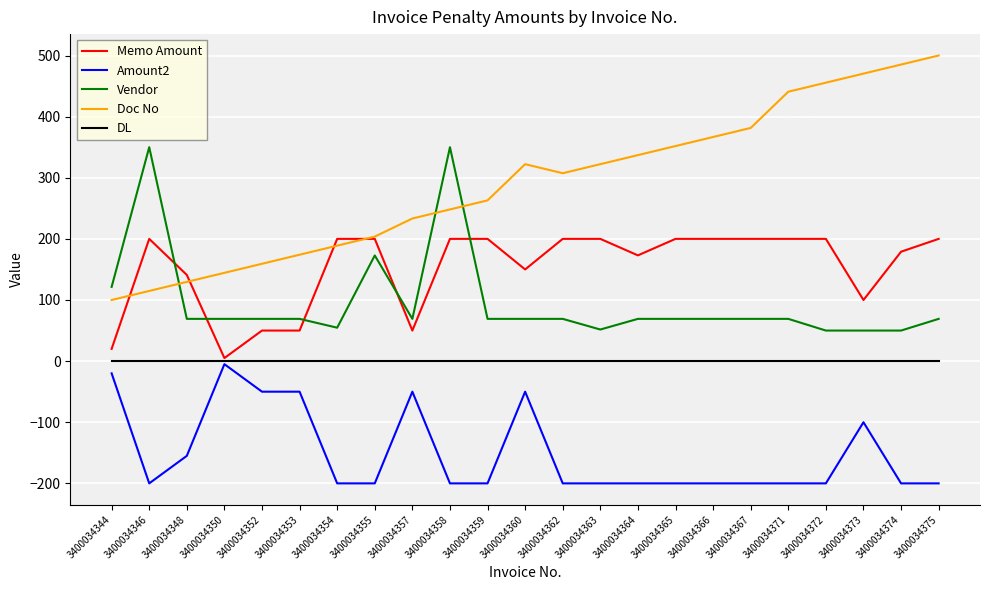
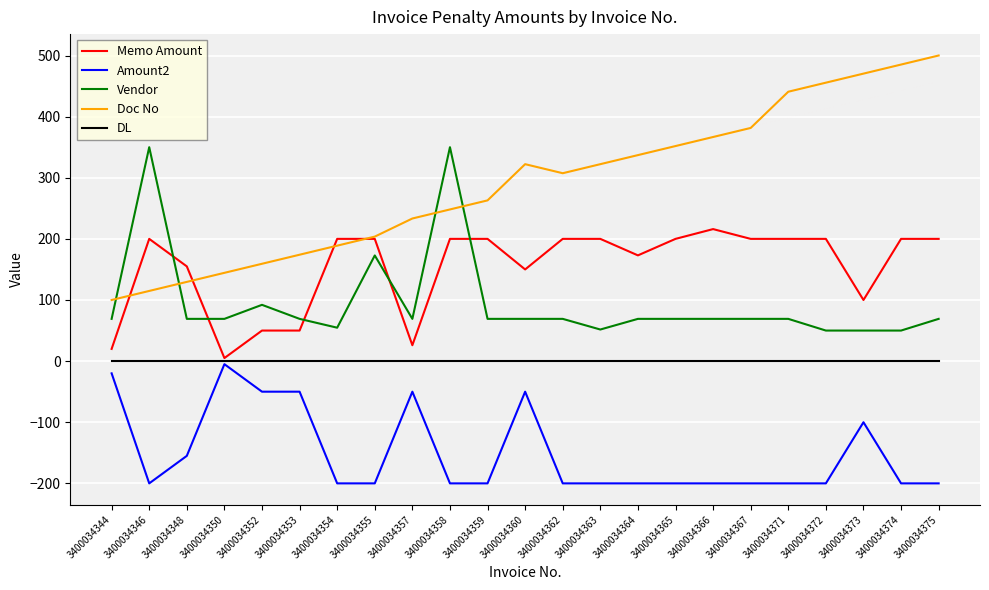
  {
    "Memo Amount": {
      "3400034344": 20,
      "3400034346": 200,
-     "3400034348": 140,
+     "3400034348": 160,
      "3400034350": 10,
      "3400034352": 50,
      "3400034353": 50,
      "3400034354": 200,
-     "3400034357": 50,
+     "3400034357": 30,
      "3400034358": 200,
      "3400034359": 200,
      "3400034360": 150,
      "3400034362": 200,
      "3400034363": 200,
      "3400034364": 170,
      "3400034365": 200,
-     "3400034366": 200,
+     "3400034366": 220,
      "3400034367": 200,
      "3400034371": 200,
      "3400034372": 200,
      "3400034373": 100,
-     "3400034374": 180,
+     "3400034374": 200,
      "3400034375": 200
    },
    "Amount2": {
      "3400034344": -20,
      "3400034346": -200,
      "3400034348": -160,
      "3400034350": -10,
      "3400034352": -50,
      "3400034353": -50,
      "3400034354": -200,
      "3400034355": -200,
      "3400034357": -50,
      "3400034358": -200,
      "3400034359": -200,
      "3400034360": -50,
      "3400034362": -200,
      "3400034363": -200,
      "3400034364": -200,
      "3400034365": -200,
      "3400034366": -200,
      "3400034367": -200,
      "3400034371": -200,
      "3400034372": -200,
      "3400034373": -100,
      "3400034374": -200,
      "3400034375": -200
    },
    "Vendor": {
-     "3400034344": 120,
+     "3400034344": 70,
      "3400034346": 350,
      "3400034348": 70,
      "3400034350": 70,
-     "3400034352": 70,
+     "3400034352": 90,
      "3400034353": 70,
      "3400034354": 50,
      "3400034355": 170,
      "3400034357": 70,
      "3400034358": 350,
      "3400034359": 70,
      "3400034360": 70,
      "3400034362": 70,
      "3400034363": 50,
      "3400034364": 70,
      "3400034365": 70,
      "3400034366": 70,
      "3400034367": 70,
      "3400034371": 70,
      "3400034372": 50,
      "3400034373": 50,
      "3400034374": 50,
      "3400034375": 70
    },
    "Doc No": {
      "3400034344": 100,
      "3400034346": 110,
      "3400034348": 130,
      "3400034350": 140,
      "3400034352": 160,
      "3400034353": 170,
      "3400034354": 190,
      "3400034357": 230,
      "3400034358": 250,
      "3400034359": 260,
      "3400034360": 320,
      "3400034362": 310,
      "3400034363": 320,
      "3400034364": 340,
      "3400034365": 350,
      "3400034366": 370,
      "3400034367": 380,
      "3400034371": 440,
      "3400034372": 460,
      "3400034373": 470,
      "3400034374": 490,
      "3400034375": 500
    },
    "DL": {
      "3400034344": 0,
      "3400034346": 0,
      "3400034348": 0,
      "3400034350": 0,
      "3400034352": 0,
      "3400034353": 0,
      "3400034354": 0,
      "3400034355": 0,
      "3400034357": 0,
      "3400034358": 0,
      "3400034359": 0,
      "3400034360": 0,
      "3400034362": 0,
      "3400034363": 0,
      "3400034364": 0,
      "3400034365": 0,
      "3400034366": 0,
      "3400034367": 0,
      "3400034371": 0,
      "3400034372": 0,
      "3400034373": 0,
      "3400034374": 0,
      "3400034375": 0
    }
  }
